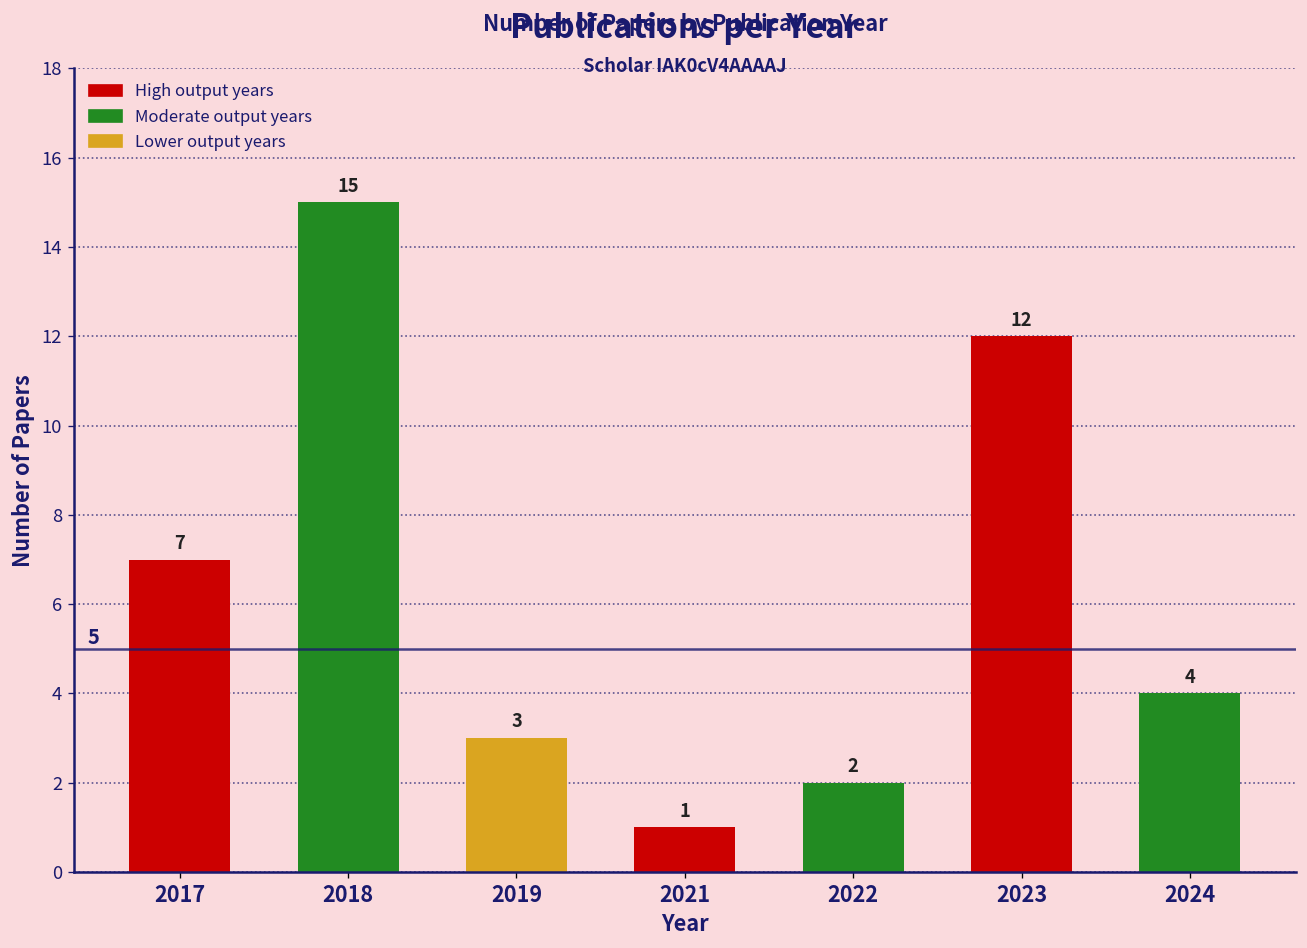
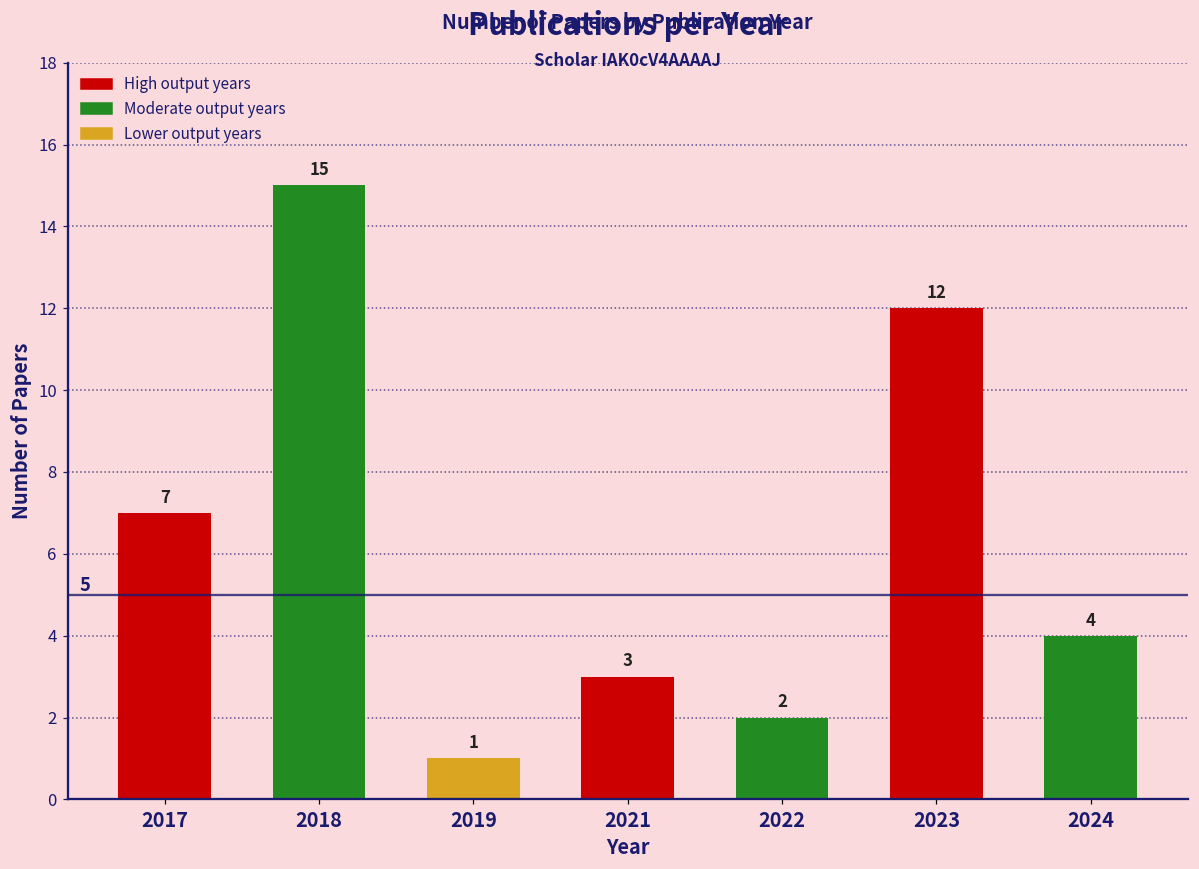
  {
    "2017": 7,
    "2018": 15,
-   "2019": 3,
-   "2021": 1,
+   "2019": 1,
+   "2021": 3,
    "2022": 2,
    "2023": 12,
    "2024": 4
  }
